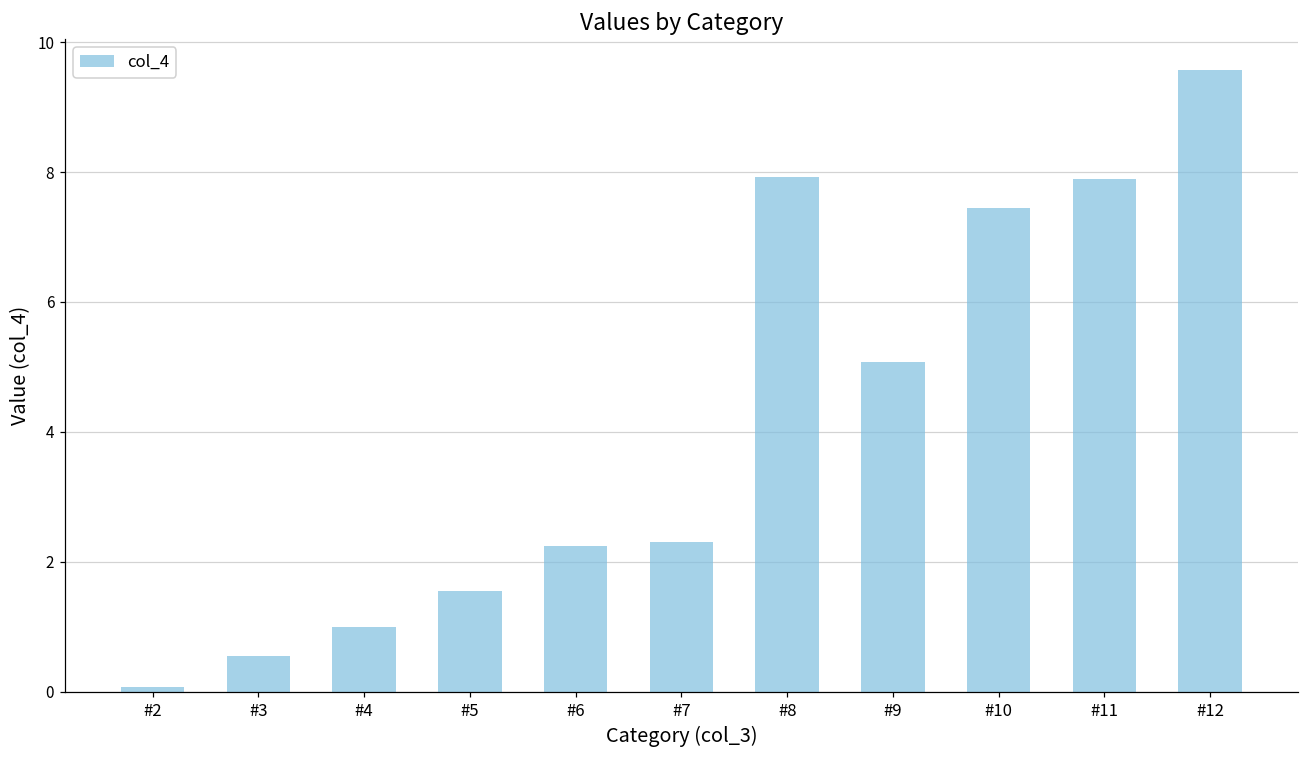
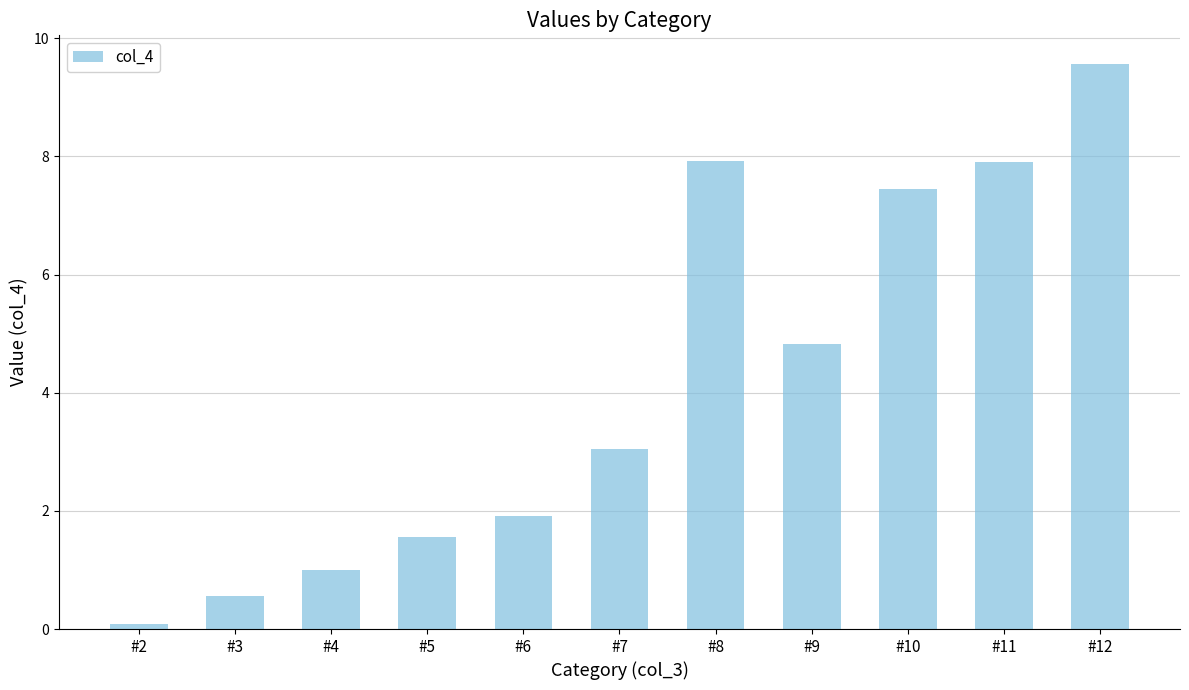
  {
    "#2": 0.1,
    "#3": 0.6,
    "#4": 1.0,
    "#5": 1.6,
-   "#6": 2.3,
-   "#7": 2.3,
+   "#6": 1.9,
+   "#7": 3.0,
    "#8": 7.9,
-   "#9": 5.1,
+   "#9": 4.8,
    "#10": 7.4,
    "#11": 7.9,
    "#12": 9.6
  }
